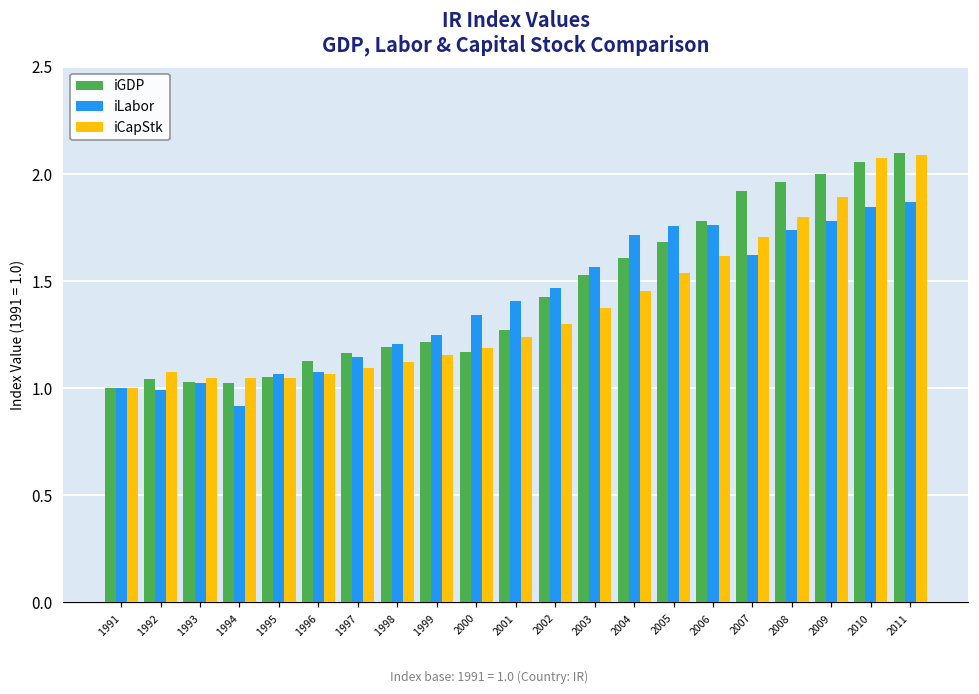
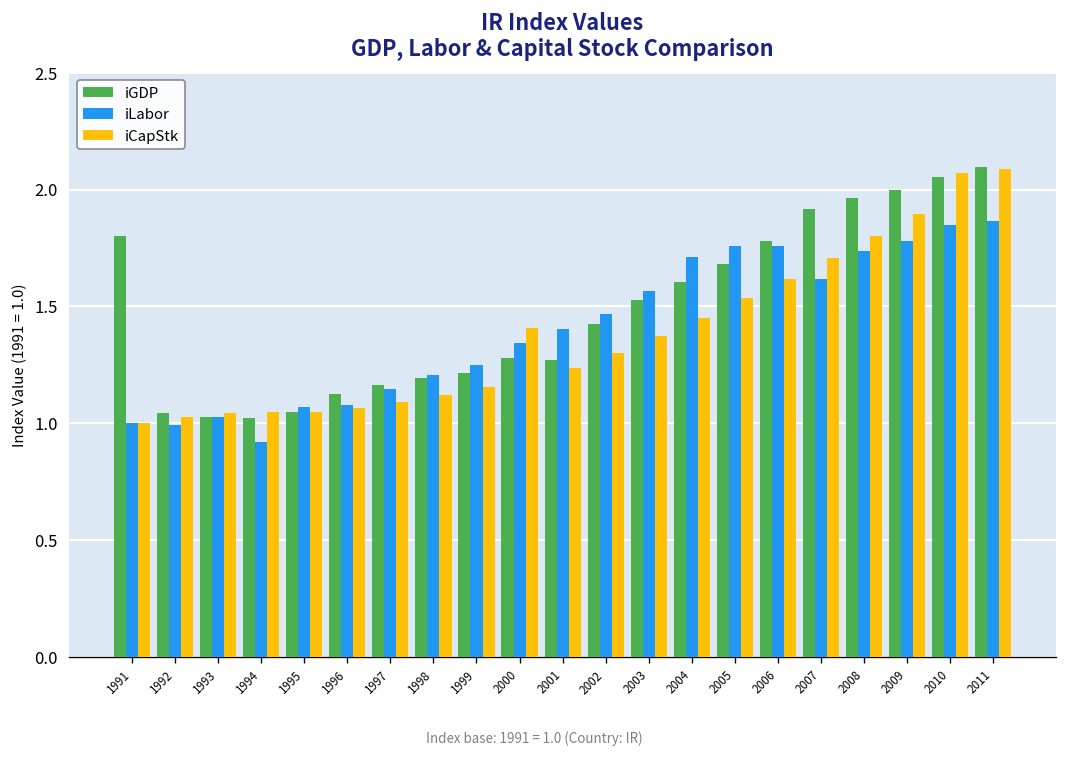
  {
    "iGDP": {
-     "1991": 1.0,
+     "1991": 1.8,
      "1992": 1.04,
      "1993": 1.03,
      "1994": 1.02,
      "1995": 1.05,
      "1996": 1.12,
      "1997": 1.16,
      "1998": 1.19,
      "1999": 1.22,
-     "2000": 1.17,
+     "2000": 1.28,
      "2001": 1.27,
      "2002": 1.43,
      "2003": 1.53,
      "2004": 1.61,
      "2005": 1.68,
      "2006": 1.78,
      "2007": 1.92,
      "2008": 1.96,
      "2009": 2.00,
      "2010": 2.06,
      "2011": 2.10
    },
    "iLabor": {
      "1991": 1.00,
      "1992": 0.99,
      "1993": 1.03,
      "1994": 0.92,
      "1995": 1.07,
      "1996": 1.08,
      "1997": 1.15,
      "1998": 1.21,
      "1999": 1.25,
      "2000": 1.34,
      "2001": 1.40,
      "2002": 1.47,
      "2003": 1.57,
      "2004": 1.71,
      "2005": 1.76,
      "2006": 1.76,
      "2007": 1.62,
      "2008": 1.74,
      "2009": 1.78,
      "2010": 1.85,
      "2011": 1.87
    },
    "iCapStk": {
      "1991": 1.00,
-     "1992": 1.08,
+     "1992": 1.03,
      "1993": 1.05,
      "1994": 1.05,
      "1995": 1.05,
      "1996": 1.06,
      "1997": 1.09,
      "1998": 1.12,
      "1999": 1.15,
-     "2000": 1.19,
+     "2000": 1.41,
      "2001": 1.24,
      "2002": 1.30,
      "2003": 1.37,
      "2004": 1.45,
      "2005": 1.54,
      "2006": 1.62,
      "2007": 1.71,
      "2008": 1.80,
      "2009": 1.89,
      "2010": 2.07,
      "2011": 2.09
    }
  }
